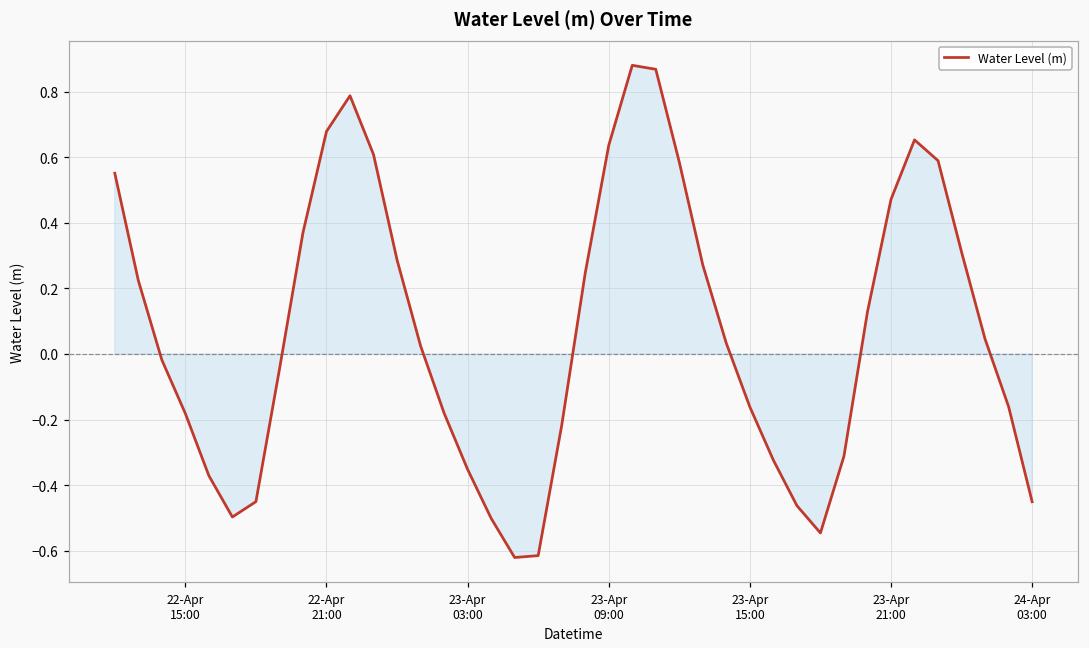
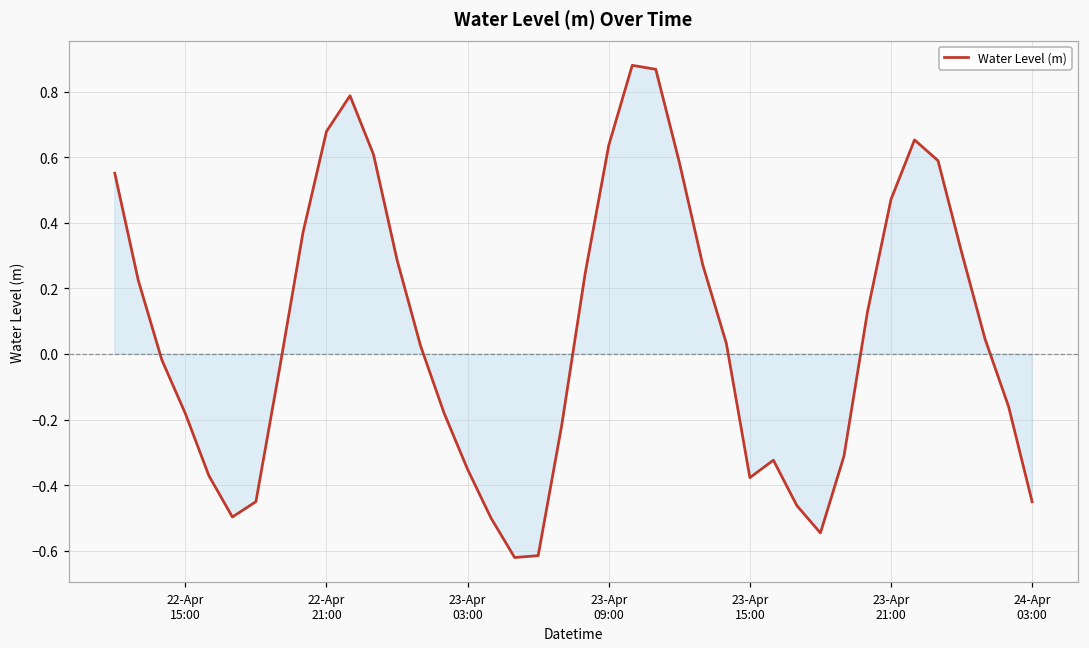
  {
    "22-Apr 15:00": -0.18,
    "22-Apr 21:00": 0.68,
    "23-Apr 03:00": -0.35,
    "23-Apr 09:00": 0.64,
-   "23-Apr 15:00": -0.16,
+   "23-Apr 15:00": -0.38,
    "23-Apr 21:00": 0.47,
    "24-Apr 03:00": -0.45
  }
